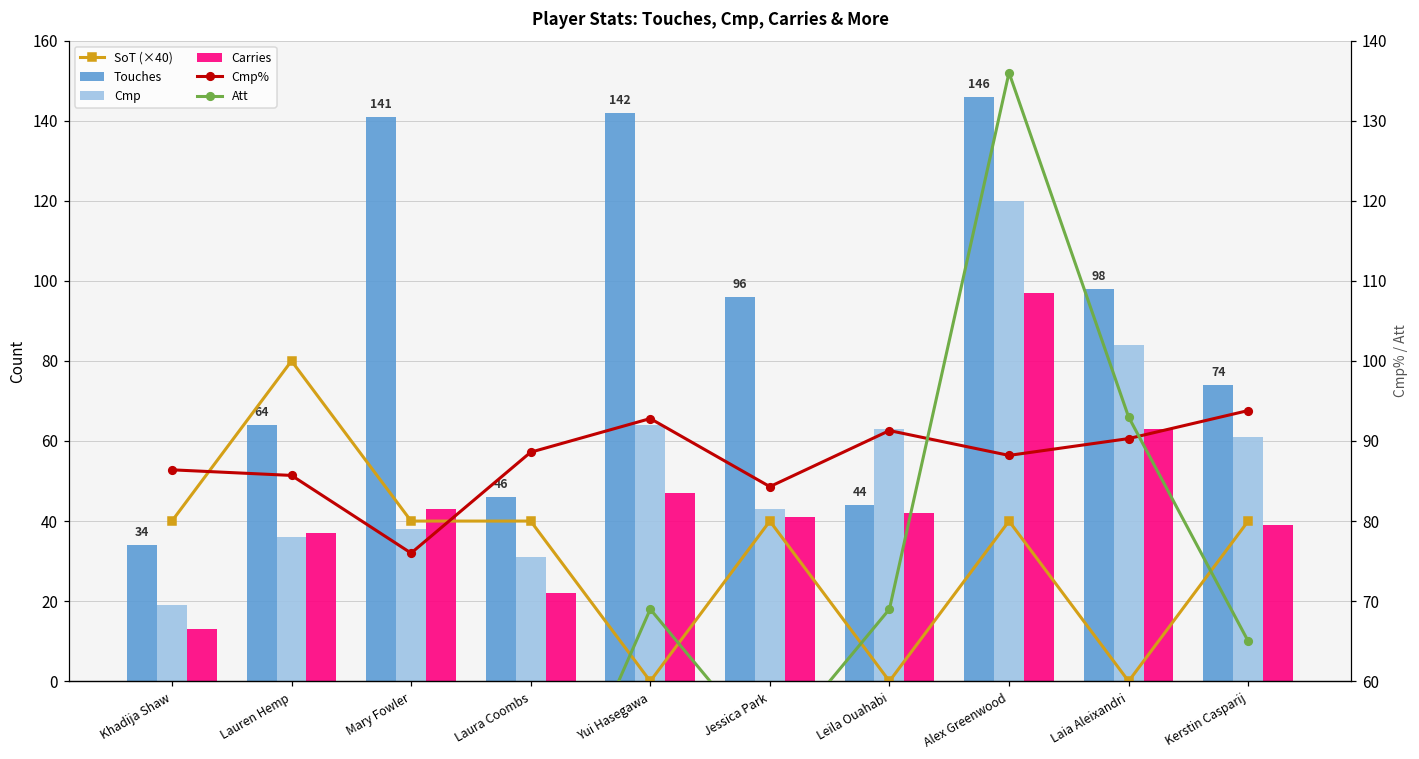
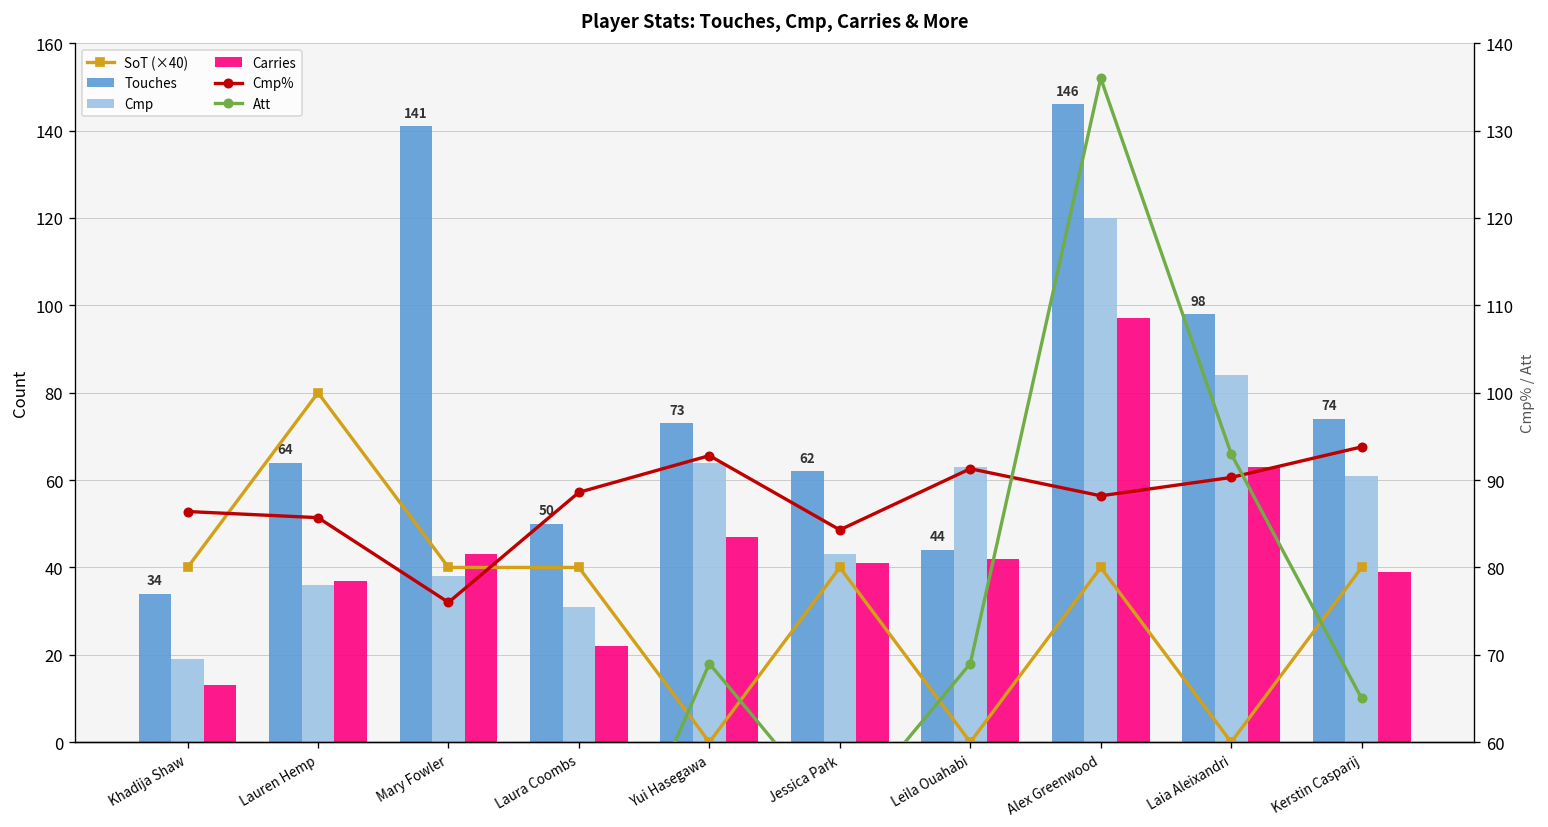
  {
    "Touches": {
      "Khadija Shaw": 34,
      "Lauren Hemp": 64,
      "Mary Fowler": 141,
-     "Laura Coombs": 46,
-     "Yui Hasegawa": 142,
-     "Jessica Park": 96,
+     "Laura Coombs": 50,
+     "Yui Hasegawa": 73,
+     "Jessica Park": 62,
      "Leila Ouahabi": 44,
      "Alex Greenwood": 146,
      "Laia Aleixandri": 98,
      "Kerstin Casparij": 74
    }
  }
